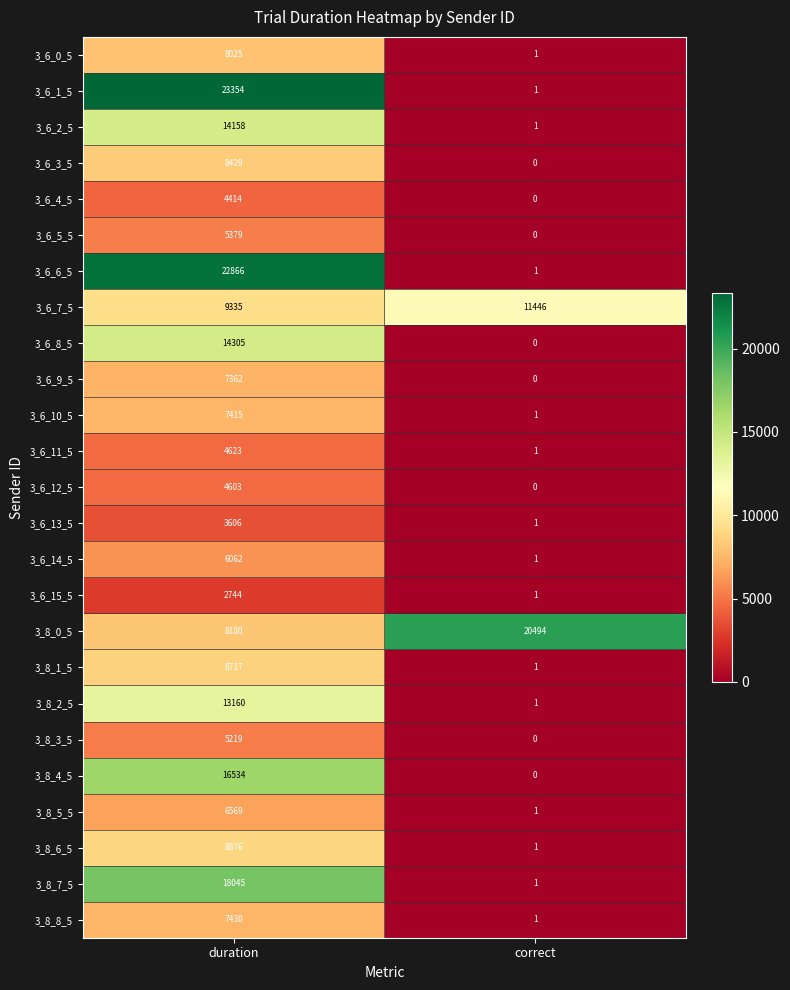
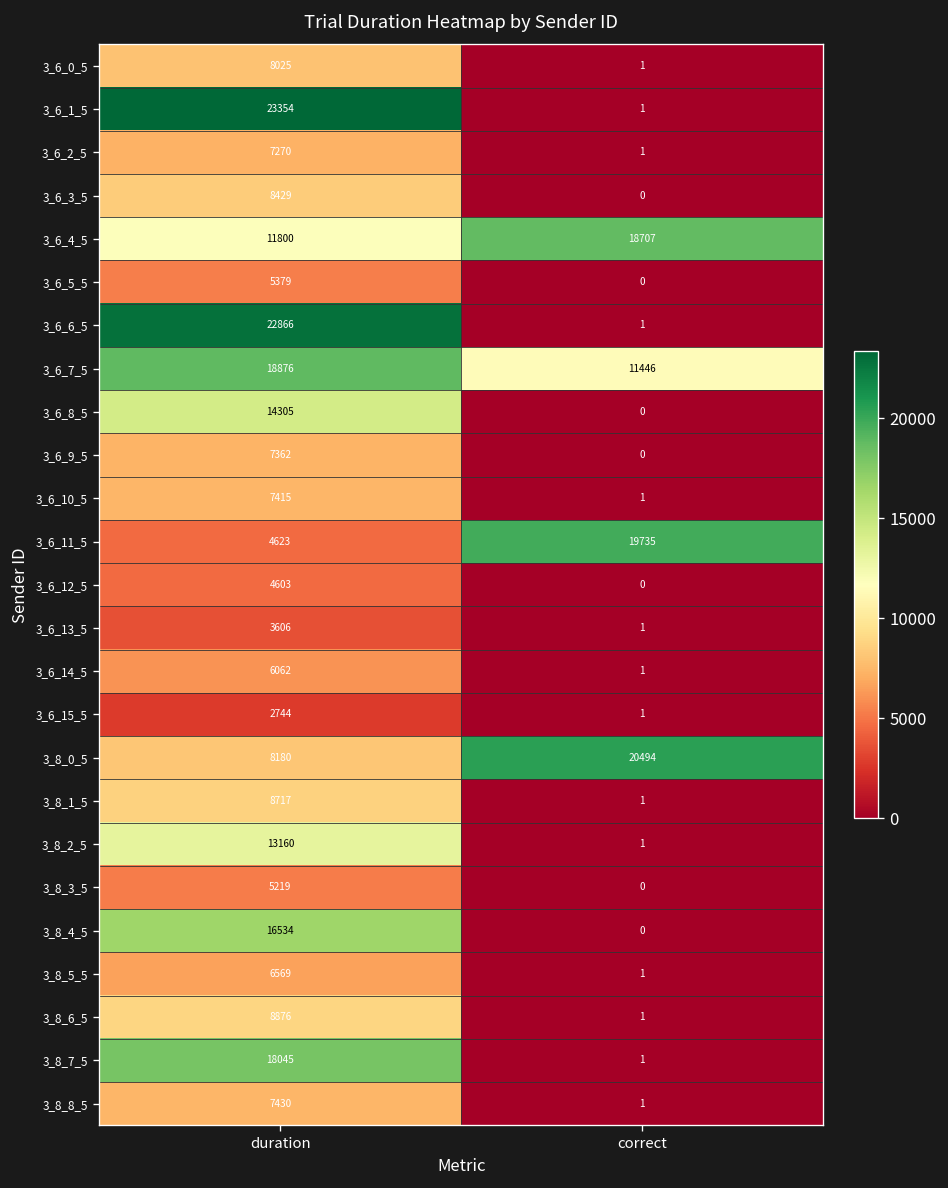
  {
    "3_6_0_5": {
      "duration": 8025,
      "correct": 1
    },
    "3_6_1_5": {
      "duration": 23354,
      "correct": 1
    },
    "3_6_2_5": {
-     "duration": 14158,
+     "duration": 7270,
      "correct": 1
    },
    "3_6_3_5": {
      "duration": 8429,
      "correct": 0
    },
    "3_6_4_5": {
-     "duration": 4414,
-     "correct": 0
+     "duration": 11800,
+     "correct": 18707
    },
    "3_6_5_5": {
      "duration": 5379,
      "correct": 0
    },
    "3_6_6_5": {
      "duration": 22866,
      "correct": 1
    },
    "3_6_7_5": {
-     "duration": 9335,
+     "duration": 18876,
      "correct": 11446
    },
    "3_6_8_5": {
      "duration": 14305,
      "correct": 0
    },
    "3_6_9_5": {
      "duration": 7362,
      "correct": 0
    },
    "3_6_10_5": {
      "duration": 7415,
      "correct": 1
    },
    "3_6_11_5": {
      "duration": 4623,
-     "correct": 1
+     "correct": 19735
    },
    "3_6_12_5": {
      "duration": 4603,
      "correct": 0
    },
    "3_6_13_5": {
      "duration": 3606,
      "correct": 1
    },
    "3_6_14_5": {
      "duration": 6062,
      "correct": 1
    },
    "3_6_15_5": {
      "duration": 2744,
      "correct": 1
    },
    "3_8_0_5": {
      "duration": 8180,
      "correct": 20494
    },
    "3_8_1_5": {
      "duration": 8717,
      "correct": 1
    },
    "3_8_2_5": {
      "duration": 13160,
      "correct": 1
    },
    "3_8_3_5": {
      "duration": 5219,
      "correct": 0
    },
    "3_8_4_5": {
      "duration": 16534,
      "correct": 0
    },
    "3_8_5_5": {
      "duration": 6569,
      "correct": 1
    },
    "3_8_6_5": {
      "duration": 8876,
      "correct": 1
    },
    "3_8_7_5": {
      "duration": 18045,
      "correct": 1
    },
    "3_8_8_5": {
      "duration": 7430,
      "correct": 1
    }
  }
